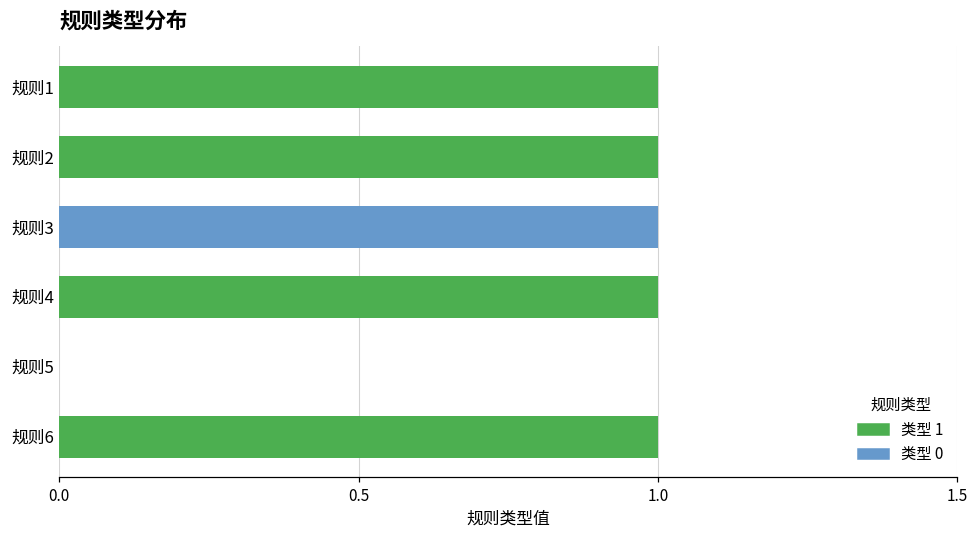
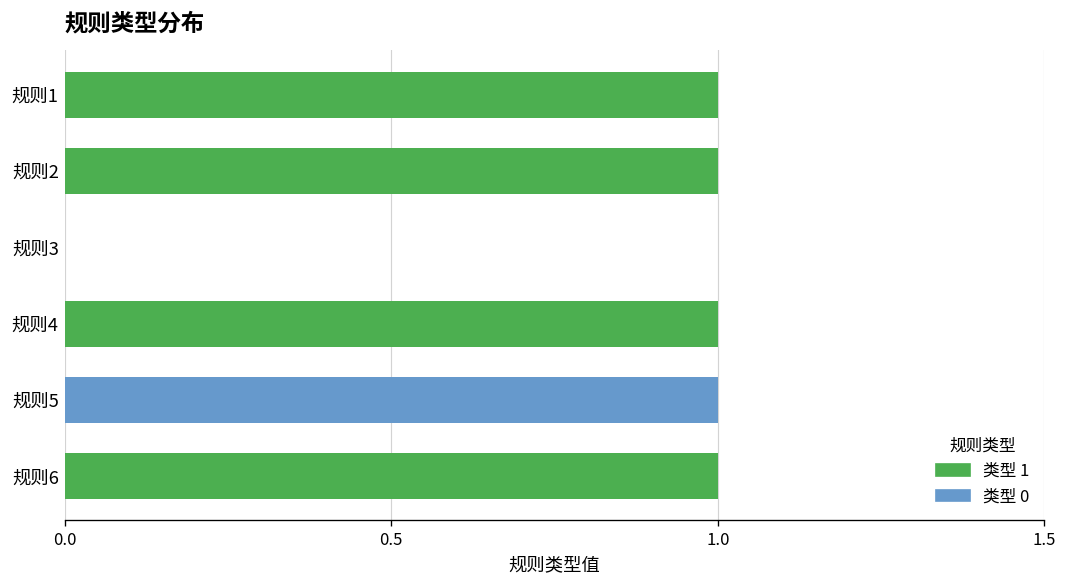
  {
    "规则1": 1,
    "规则2": 1,
-   "规则3": 1,
+   "规则3": 0,
    "规则4": 1,
-   "规则5": 0,
+   "规则5": 1,
    "规则6": 1
  }
